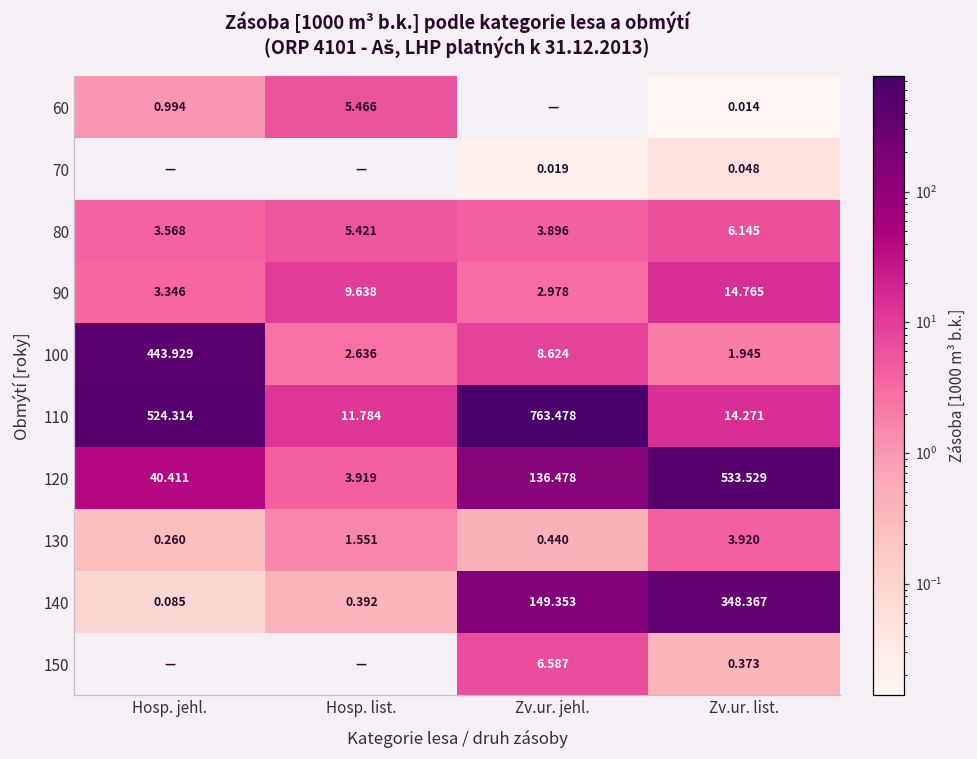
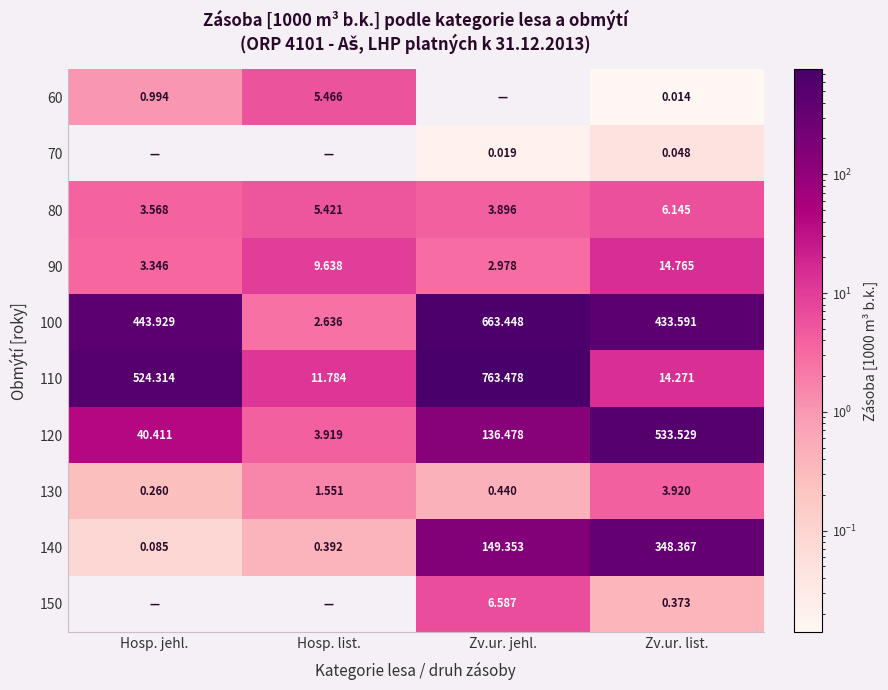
  {
    "60": {
      "Hosp. jehl.": 0.994,
      "Hosp. list.": 5.466,
      "Zv.ur. list.": 0.014
    },
    "70": {
      "Zv.ur. jehl.": 0.019,
      "Zv.ur. list.": 0.048
    },
    "80": {
      "Hosp. jehl.": 3.568,
      "Hosp. list.": 5.421,
      "Zv.ur. jehl.": 3.896,
      "Zv.ur. list.": 6.145
    },
    "90": {
      "Hosp. jehl.": 3.346,
      "Hosp. list.": 9.638,
      "Zv.ur. jehl.": 2.978,
      "Zv.ur. list.": 14.765
    },
    "100": {
      "Hosp. jehl.": 443.929,
      "Hosp. list.": 2.636,
-     "Zv.ur. jehl.": 8.624,
-     "Zv.ur. list.": 1.945
+     "Zv.ur. jehl.": 663.448,
+     "Zv.ur. list.": 433.591
    },
    "110": {
      "Hosp. jehl.": 524.314,
      "Hosp. list.": 11.784,
      "Zv.ur. jehl.": 763.478,
      "Zv.ur. list.": 14.271
    },
    "120": {
      "Hosp. jehl.": 40.411,
      "Hosp. list.": 3.919,
      "Zv.ur. jehl.": 136.478,
      "Zv.ur. list.": 533.529
    },
    "130": {
      "Hosp. jehl.": 0.260,
      "Hosp. list.": 1.551,
      "Zv.ur. jehl.": 0.440,
      "Zv.ur. list.": 3.920
    },
    "140": {
      "Hosp. jehl.": 0.085,
      "Hosp. list.": 0.392,
      "Zv.ur. jehl.": 149.353,
      "Zv.ur. list.": 348.367
    },
    "150": {
      "Zv.ur. jehl.": 6.587,
      "Zv.ur. list.": 0.373
    }
  }
